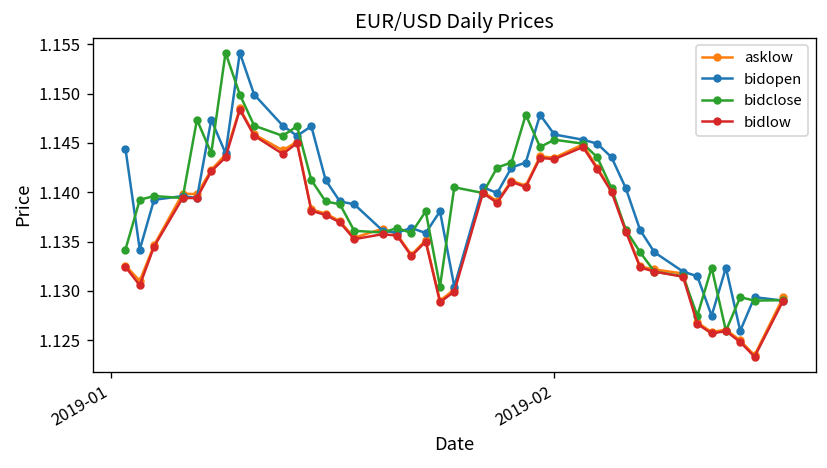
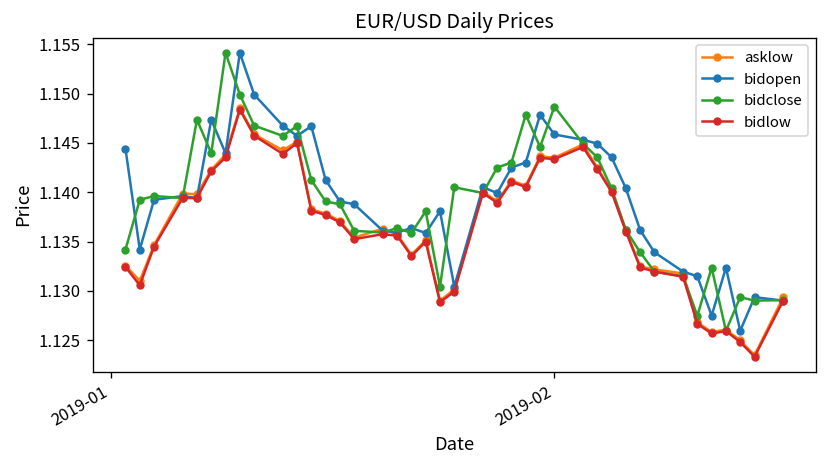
  {
    "bidopen": {
      "2019-02": 1.146
    },
    "bidclose": {
-     "2019-02": 1.145
+     "2019-02": 1.149
    }
  }
